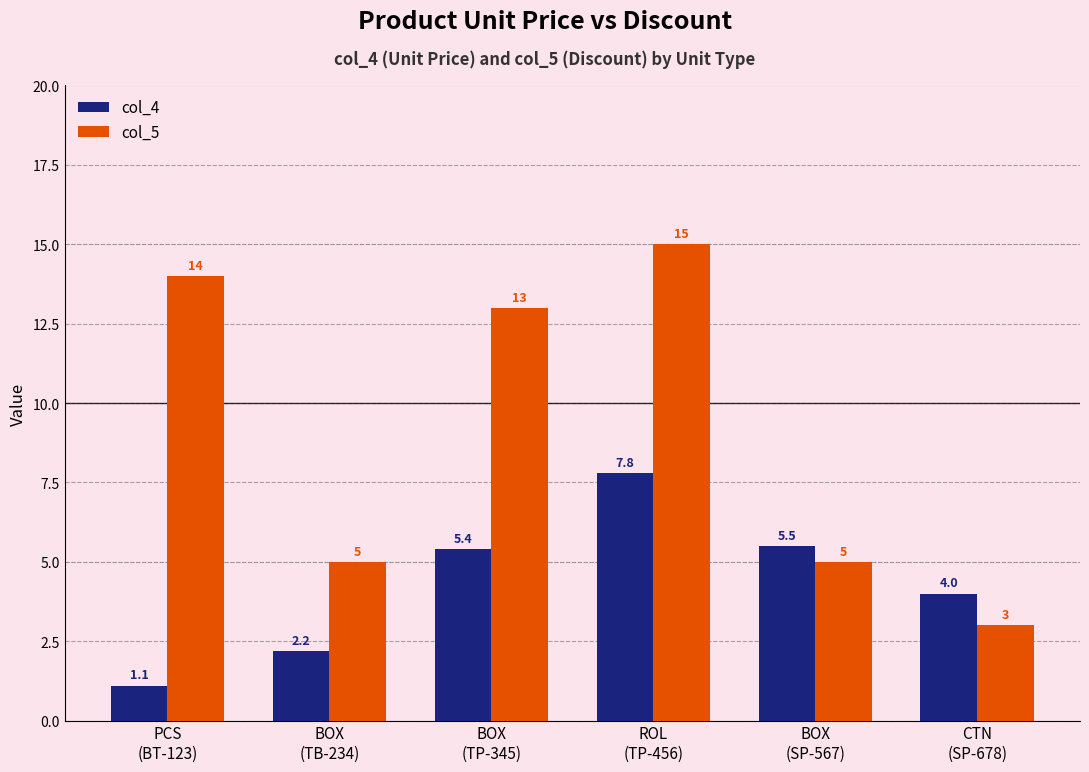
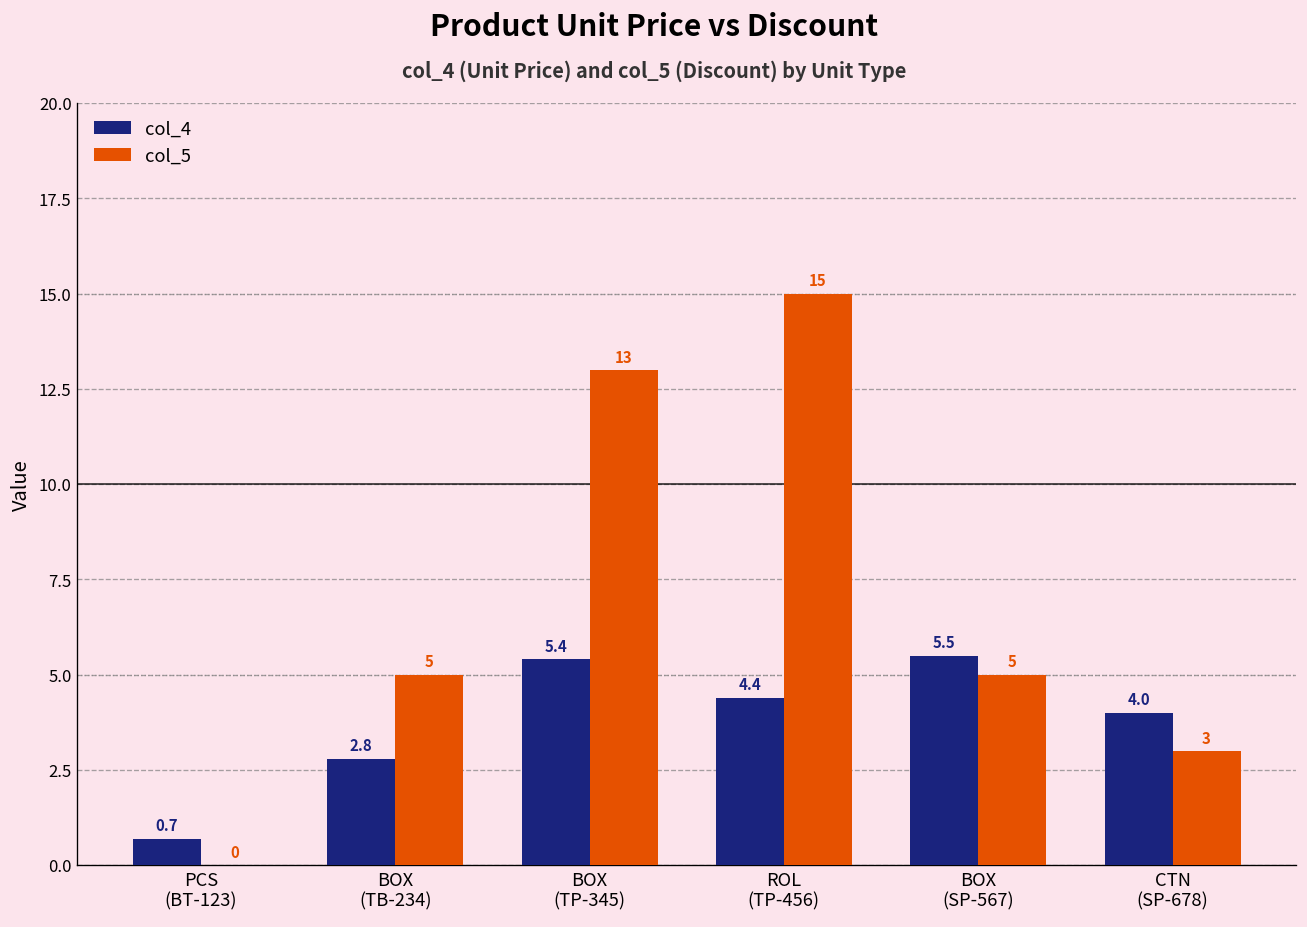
  {
    "col_4": {
-     "PCS (BT-123)": 1.1,
-     "BOX (TB-234)": 2.2,
+     "PCS (BT-123)": 0.7,
+     "BOX (TB-234)": 2.8,
      "BOX (TP-345)": 5.4,
-     "ROL (TP-456)": 7.8,
+     "ROL (TP-456)": 4.4,
      "BOX (SP-567)": 5.5,
      "CTN (SP-678)": 4.0
    },
    "col_5": {
-     "PCS (BT-123)": 14,
+     "PCS (BT-123)": 0,
      "BOX (TB-234)": 5,
      "BOX (TP-345)": 13,
      "ROL (TP-456)": 15,
      "BOX (SP-567)": 5,
      "CTN (SP-678)": 3
    }
  }
